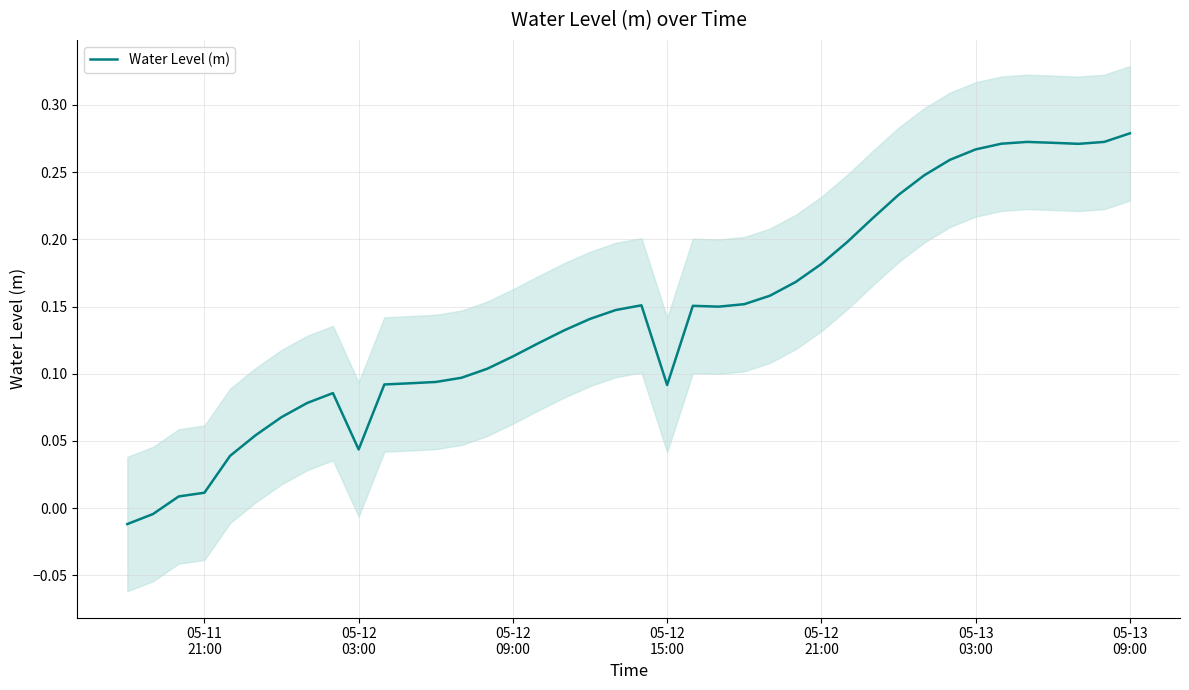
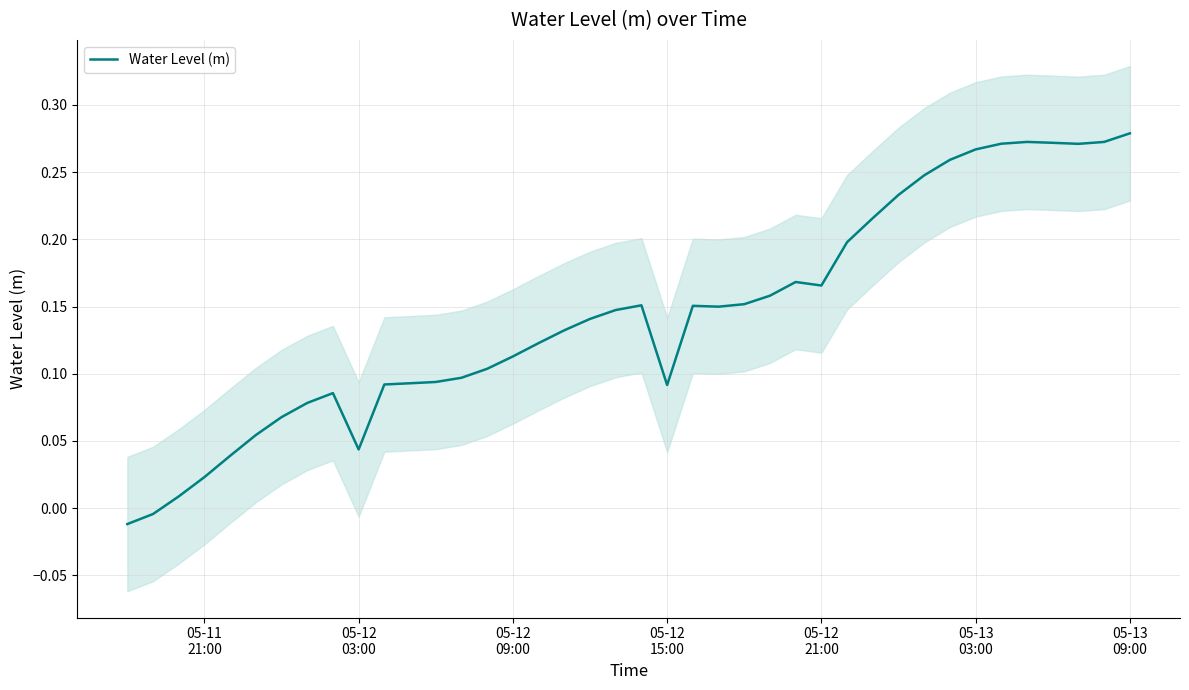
  {
    "Water Level (m)": {
-     "05-11 21:00": 0.011,
+     "05-11 21:00": 0.023,
      "05-12 03:00": 0.044,
      "05-12 09:00": 0.113,
      "05-12 15:00": 0.092,
-     "05-12 21:00": 0.182,
+     "05-12 21:00": 0.166,
      "05-13 03:00": 0.267,
      "05-13 09:00": 0.279
    }
  }
